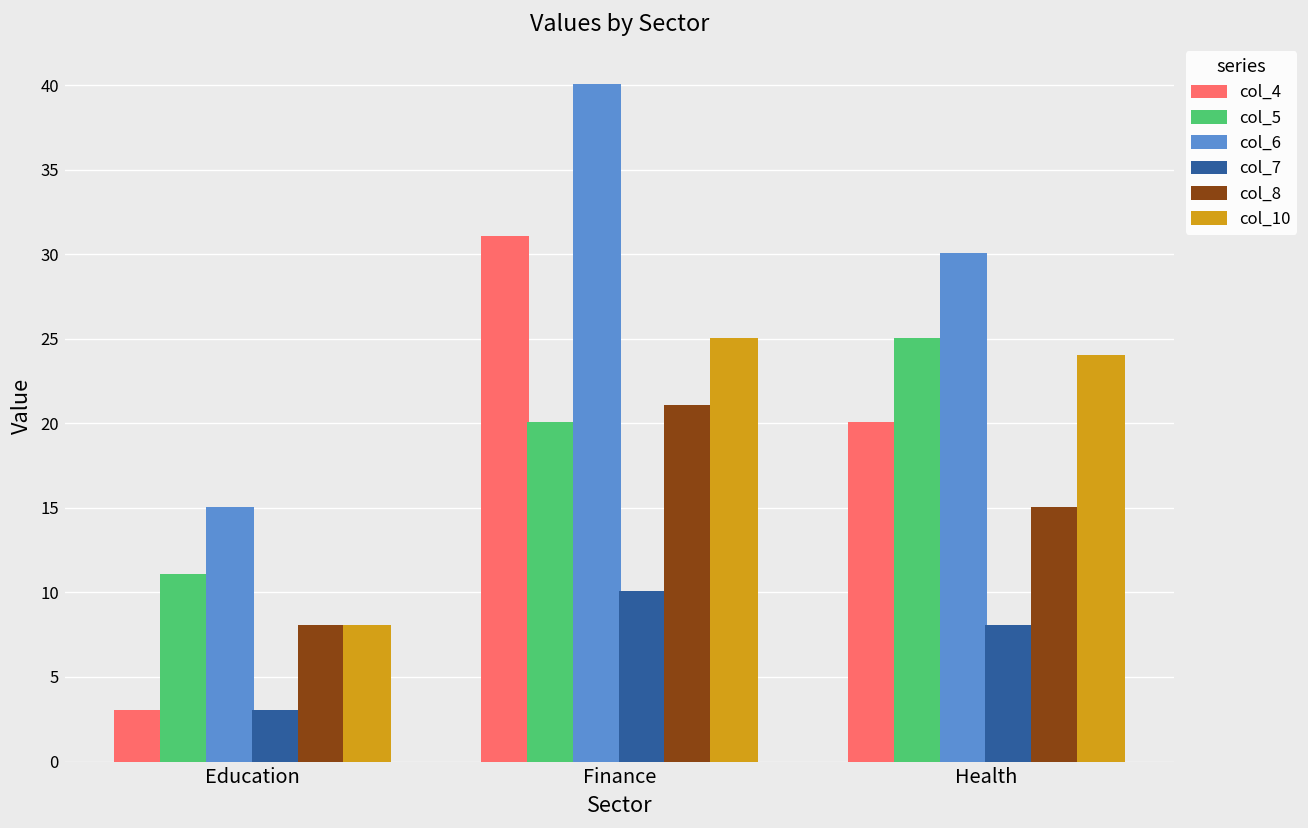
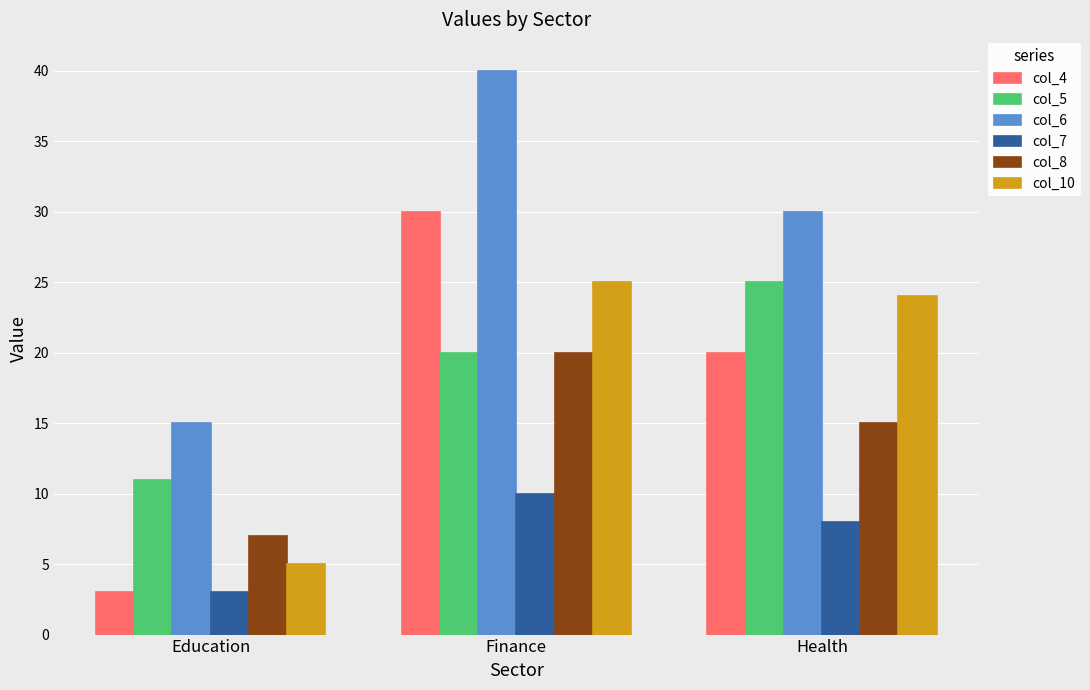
  {
    "col_4": {
      "Education": 3,
-     "Finance": 31,
+     "Finance": 30,
      "Health": 20
    },
    "col_5": {
      "Education": 11,
      "Finance": 20,
      "Health": 25
    },
    "col_6": {
      "Education": 15,
      "Finance": 40,
      "Health": 30
    },
    "col_7": {
      "Education": 3,
      "Finance": 10,
      "Health": 8
    },
    "col_8": {
-     "Education": 8,
-     "Finance": 21,
+     "Education": 7,
+     "Finance": 20,
      "Health": 15
    },
    "col_10": {
-     "Education": 8,
+     "Education": 5,
      "Finance": 25,
      "Health": 24
    }
  }
